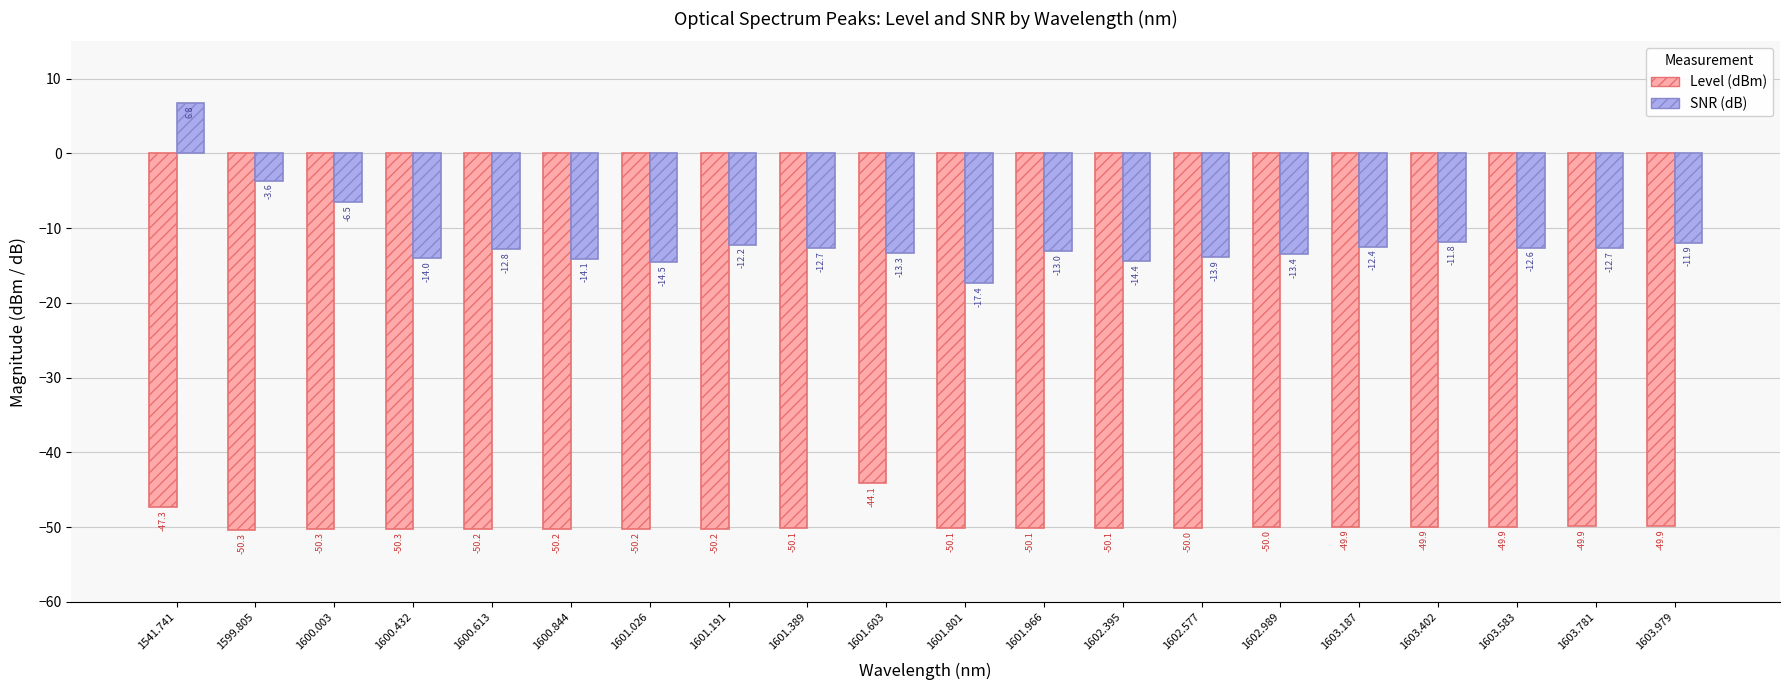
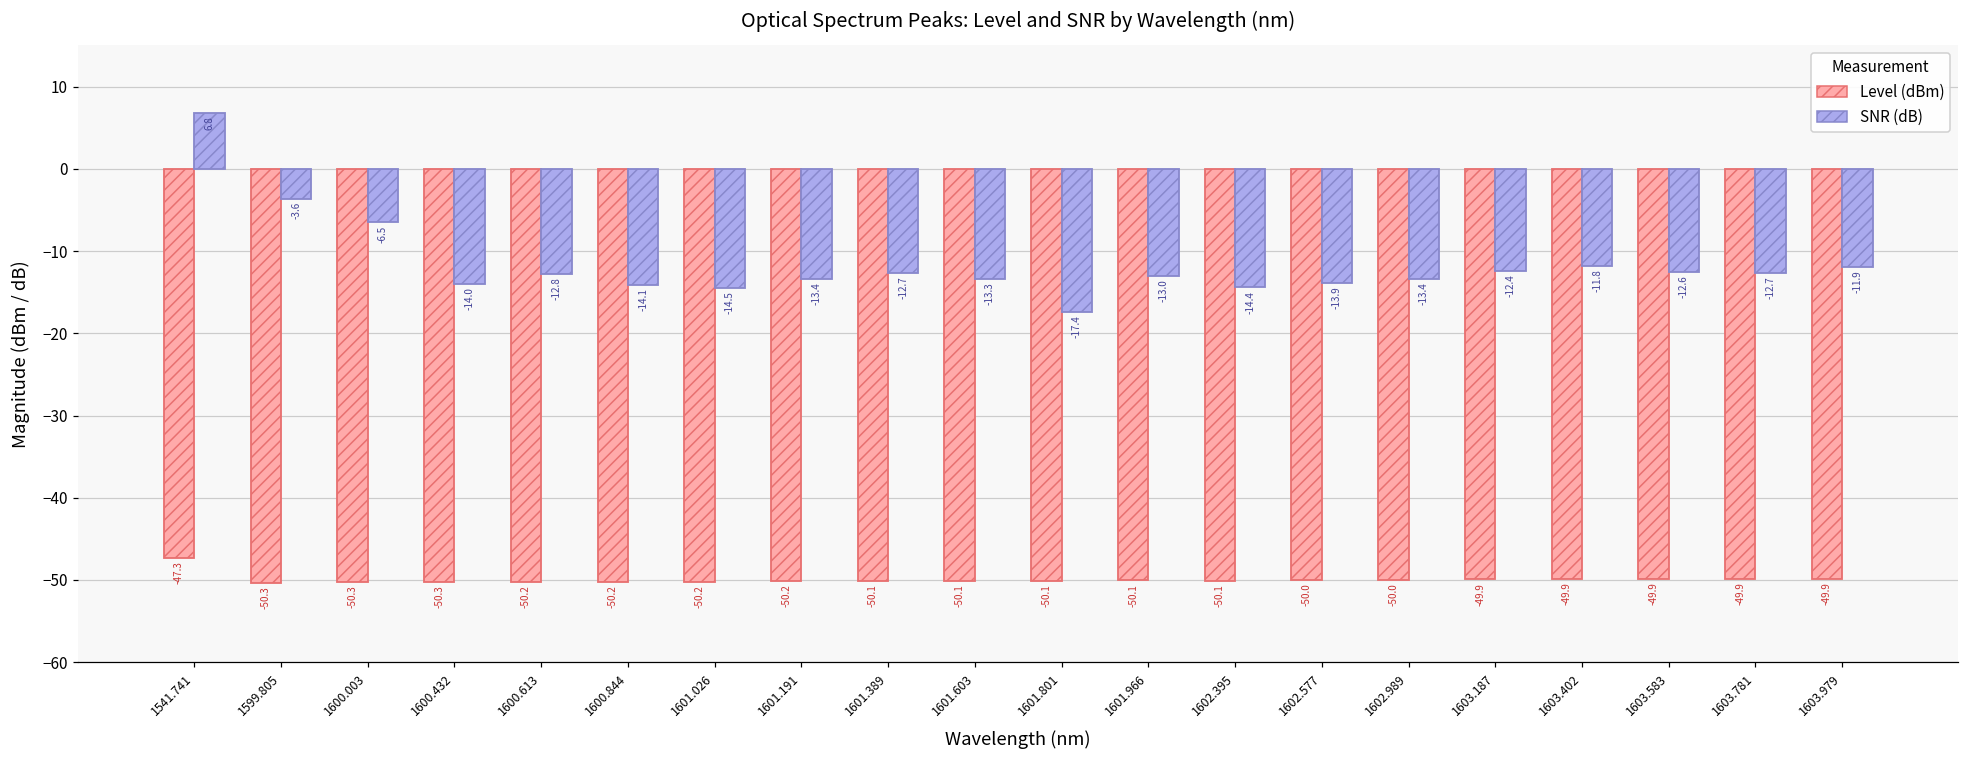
  {
    "Level (dBm)": {
      "1541.741": -47.3,
      "1599.805": -50.3,
      "1600.003": -50.3,
      "1600.432": -50.3,
      "1600.613": -50.2,
      "1600.844": -50.2,
      "1601.026": -50.2,
      "1601.191": -50.2,
      "1601.389": -50.1,
-     "1601.603": -44.1,
+     "1601.603": -50.1,
      "1601.801": -50.1,
      "1601.966": -50.1,
      "1602.395": -50.1,
      "1602.577": -50.0,
      "1602.989": -50.0,
      "1603.187": -49.9,
      "1603.402": -49.9,
      "1603.583": -49.9,
      "1603.781": -49.9,
      "1603.979": -49.9
    },
    "SNR (dB)": {
      "1541.741": 6.8,
      "1599.805": -3.6,
      "1600.003": -6.5,
      "1600.432": -14.0,
      "1600.613": -12.8,
      "1600.844": -14.1,
      "1601.026": -14.5,
-     "1601.191": -12.2,
+     "1601.191": -13.4,
      "1601.389": -12.7,
      "1601.603": -13.3,
      "1601.801": -17.4,
      "1601.966": -13.0,
      "1602.395": -14.4,
      "1602.577": -13.9,
      "1602.989": -13.4,
      "1603.187": -12.4,
      "1603.402": -11.8,
      "1603.583": -12.6,
      "1603.781": -12.7,
      "1603.979": -11.9
    }
  }
